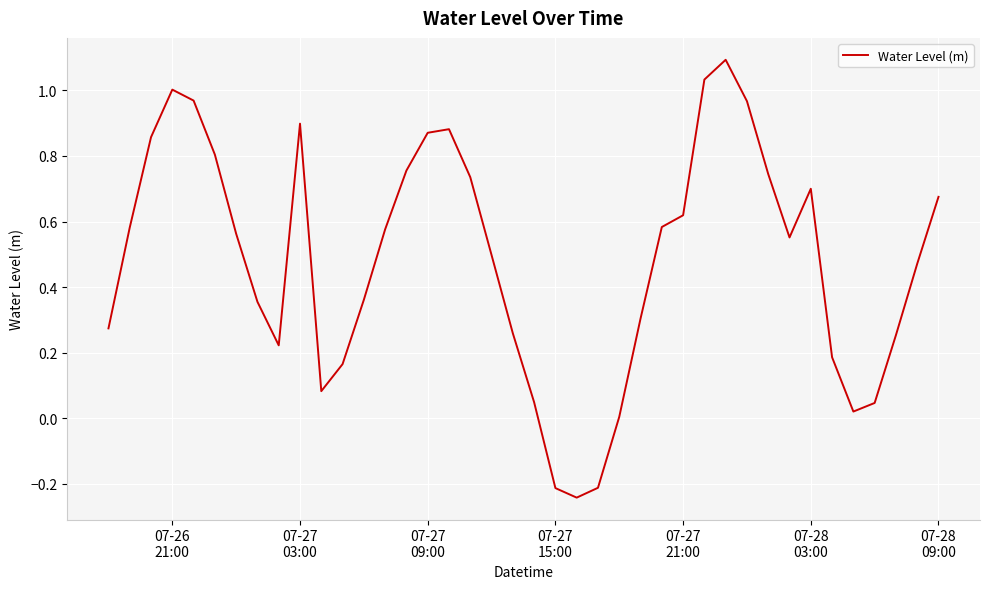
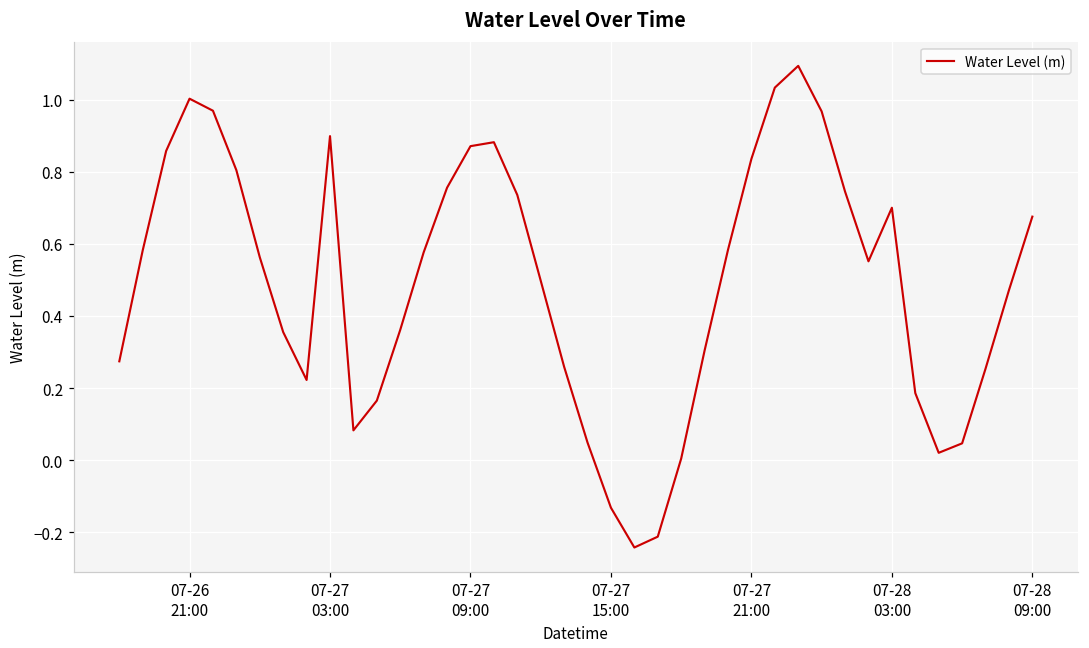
  {
    "07-26 21:00": 1.00,
    "07-27 03:00": 0.90,
    "07-27 09:00": 0.87,
-   "07-27 15:00": -0.21,
-   "07-27 21:00": 0.62,
+   "07-27 15:00": -0.13,
+   "07-27 21:00": 0.84,
    "07-28 03:00": 0.70,
    "07-28 09:00": 0.68
  }
